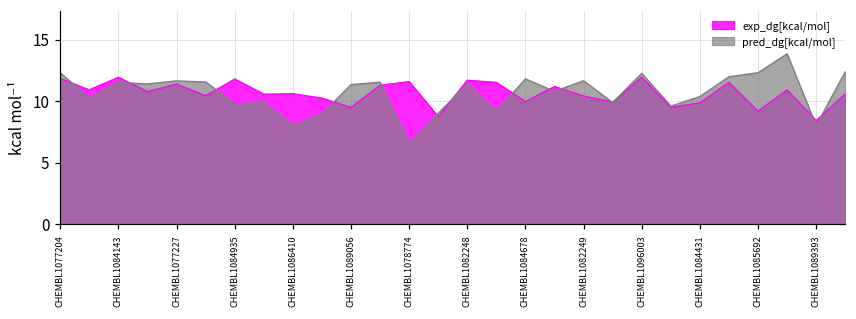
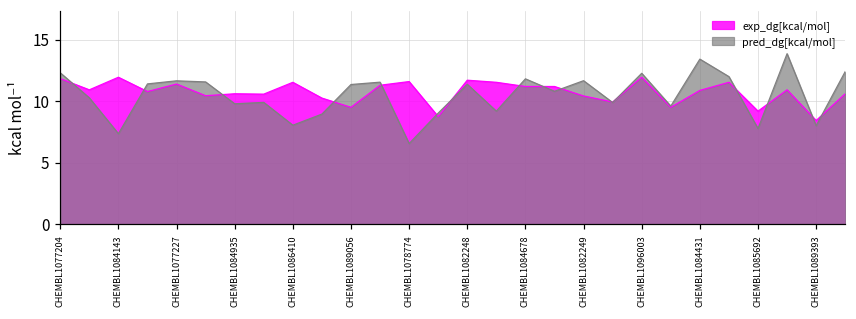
  {
    "exp_dg[kcal/mol]": {
      "CHEMBL1077204": 11.8,
      "CHEMBL1084143": 11.9,
      "CHEMBL1077227": 11.4,
-     "CHEMBL1084935": 11.8,
-     "CHEMBL1086410": 10.6,
+     "CHEMBL1084935": 10.6,
+     "CHEMBL1086410": 11.5,
      "CHEMBL1089056": 9.5,
      "CHEMBL1078774": 11.6,
      "CHEMBL1082248": 11.7,
-     "CHEMBL1084678": 10.0,
+     "CHEMBL1084678": 11.2,
      "CHEMBL1082249": 10.4,
      "CHEMBL1096003": 11.9,
-     "CHEMBL1084431": 9.9,
+     "CHEMBL1084431": 10.9,
      "CHEMBL1085692": 9.2,
      "CHEMBL1089393": 8.4
    },
    "pred_dg[kcal/mol]": {
      "CHEMBL1077204": 12.3,
-     "CHEMBL1084143": 11.5,
+     "CHEMBL1084143": 7.4,
      "CHEMBL1077227": 11.7,
      "CHEMBL1084935": 9.8,
      "CHEMBL1086410": 8.1,
      "CHEMBL1089056": 11.4,
      "CHEMBL1078774": 6.6,
      "CHEMBL1082248": 11.4,
      "CHEMBL1084678": 11.8,
      "CHEMBL1082249": 11.7,
      "CHEMBL1096003": 12.3,
-     "CHEMBL1084431": 10.4,
-     "CHEMBL1085692": 12.3,
+     "CHEMBL1084431": 13.4,
+     "CHEMBL1085692": 7.8,
      "CHEMBL1089393": 8.0
    }
  }
